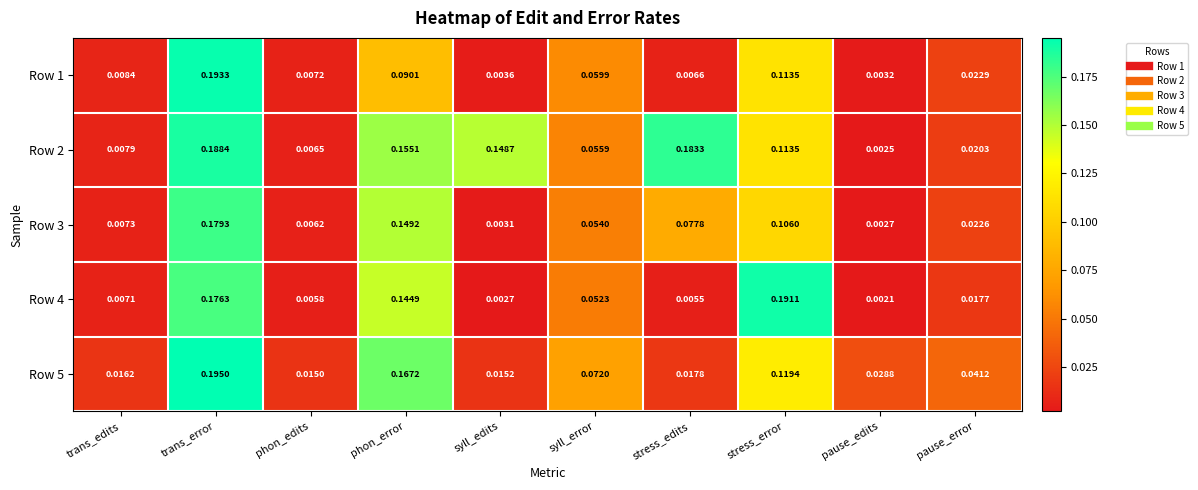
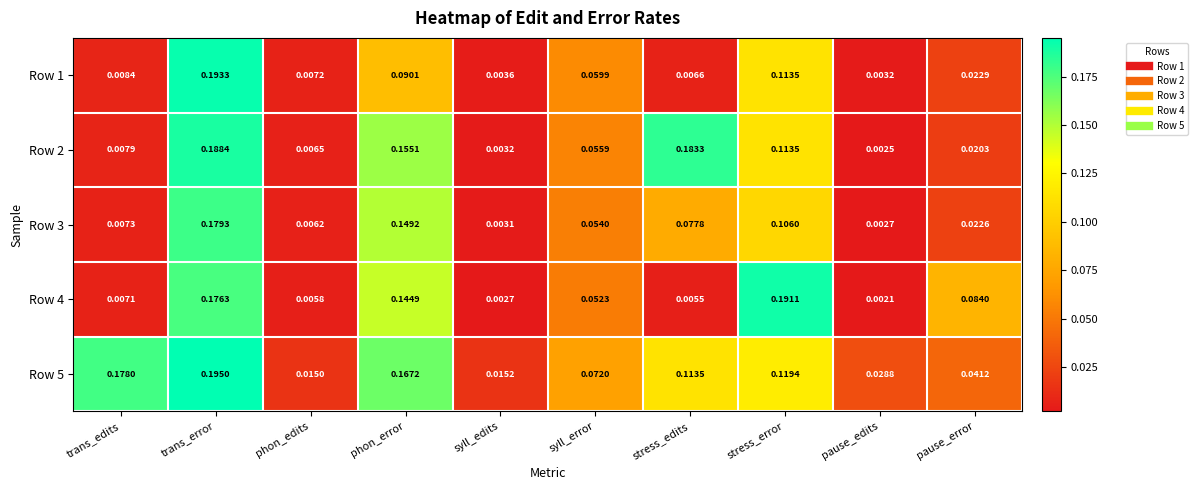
  {
    "Row 1": {
      "trans_edits": 0.0084,
      "trans_error": 0.1933,
      "phon_edits": 0.0072,
      "phon_error": 0.0901,
      "syll_edits": 0.0036,
      "syll_error": 0.0599,
      "stress_edits": 0.0066,
      "stress_error": 0.1135,
      "pause_edits": 0.0032,
      "pause_error": 0.0229
    },
    "Row 2": {
      "trans_edits": 0.0079,
      "trans_error": 0.1884,
      "phon_edits": 0.0065,
      "phon_error": 0.1551,
-     "syll_edits": 0.1487,
+     "syll_edits": 0.0032,
      "syll_error": 0.0559,
      "stress_edits": 0.1833,
      "stress_error": 0.1135,
      "pause_edits": 0.0025,
      "pause_error": 0.0203
    },
    "Row 3": {
      "trans_edits": 0.0073,
      "trans_error": 0.1793,
      "phon_edits": 0.0062,
      "phon_error": 0.1492,
      "syll_edits": 0.0031,
      "syll_error": 0.0540,
      "stress_edits": 0.0778,
      "stress_error": 0.1060,
      "pause_edits": 0.0027,
      "pause_error": 0.0226
    },
    "Row 4": {
      "trans_edits": 0.0071,
      "trans_error": 0.1763,
      "phon_edits": 0.0058,
      "phon_error": 0.1449,
      "syll_edits": 0.0027,
      "syll_error": 0.0523,
      "stress_edits": 0.0055,
      "stress_error": 0.1911,
      "pause_edits": 0.0021,
-     "pause_error": 0.0177
+     "pause_error": 0.0840
    },
    "Row 5": {
-     "trans_edits": 0.0162,
+     "trans_edits": 0.1780,
      "trans_error": 0.1950,
      "phon_edits": 0.0150,
      "phon_error": 0.1672,
      "syll_edits": 0.0152,
      "syll_error": 0.0720,
-     "stress_edits": 0.0178,
+     "stress_edits": 0.1135,
      "stress_error": 0.1194,
      "pause_edits": 0.0288,
      "pause_error": 0.0412
    }
  }
